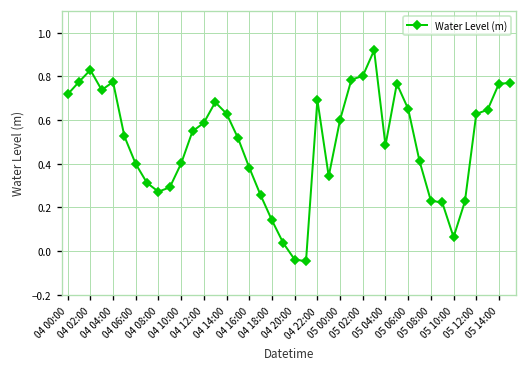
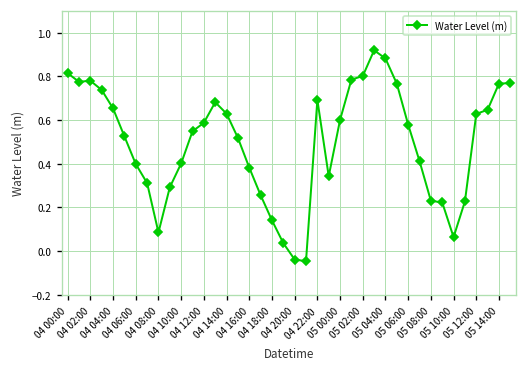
  {
-   "04 00:00": 0.72,
-   "04 02:00": 0.83,
-   "04 04:00": 0.78,
+   "04 00:00": 0.82,
+   "04 02:00": 0.78,
+   "04 04:00": 0.65,
    "04 06:00": 0.40,
-   "04 08:00": 0.27,
+   "04 08:00": 0.09,
    "04 10:00": 0.40,
    "04 12:00": 0.59,
    "04 14:00": 0.63,
    "04 16:00": 0.38,
    "04 18:00": 0.14,
    "04 20:00": -0.04,
    "04 22:00": 0.69,
    "05 00:00": 0.60,
    "05 02:00": 0.80,
-   "05 04:00": 0.48,
-   "05 06:00": 0.65,
+   "05 04:00": 0.88,
+   "05 06:00": 0.58,
    "05 08:00": 0.23,
    "05 10:00": 0.06,
    "05 12:00": 0.63,
    "05 14:00": 0.77
  }
